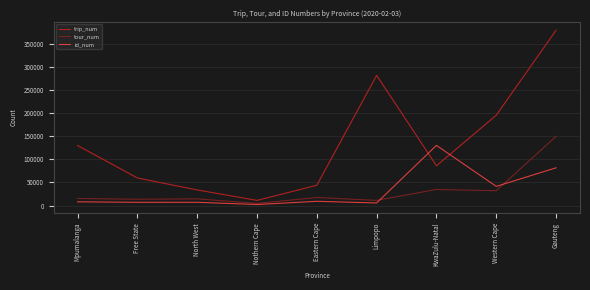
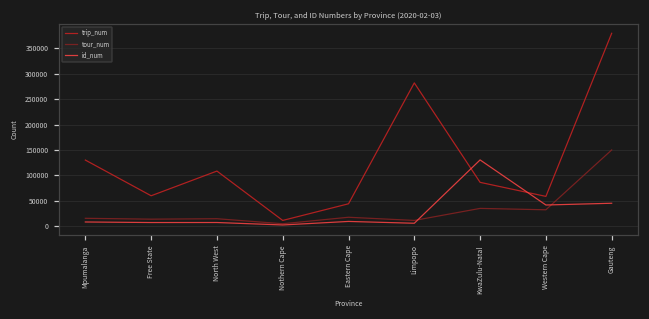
  {
    "trip_num": {
      "Mpumalanga": 130000,
      "Free State": 60000,
-     "North West": 30000,
+     "North West": 110000,
      "Nothern Cape": 10000,
      "Eastern Cape": 40000,
      "Limpopo": 280000,
      "KwaZulu-Natal": 90000,
-     "Western Cape": 200000,
+     "Western Cape": 60000,
      "Gauteng": 380000
    },
    "tour_num": {
      "Mpumalanga": 20000,
      "Free State": 10000,
      "North West": 10000,
      "Eastern Cape": 20000,
      "Limpopo": 10000,
      "KwaZulu-Natal": 30000,
      "Western Cape": 30000,
      "Gauteng": 150000
    },
    "id_num": {
      "Mpumalanga": 10000,
      "Free State": 10000,
      "North West": 10000,
      "Eastern Cape": 10000,
      "Limpopo": 10000,
      "KwaZulu-Natal": 130000,
      "Western Cape": 40000,
-     "Gauteng": 80000
+     "Gauteng": 50000
    }
  }
